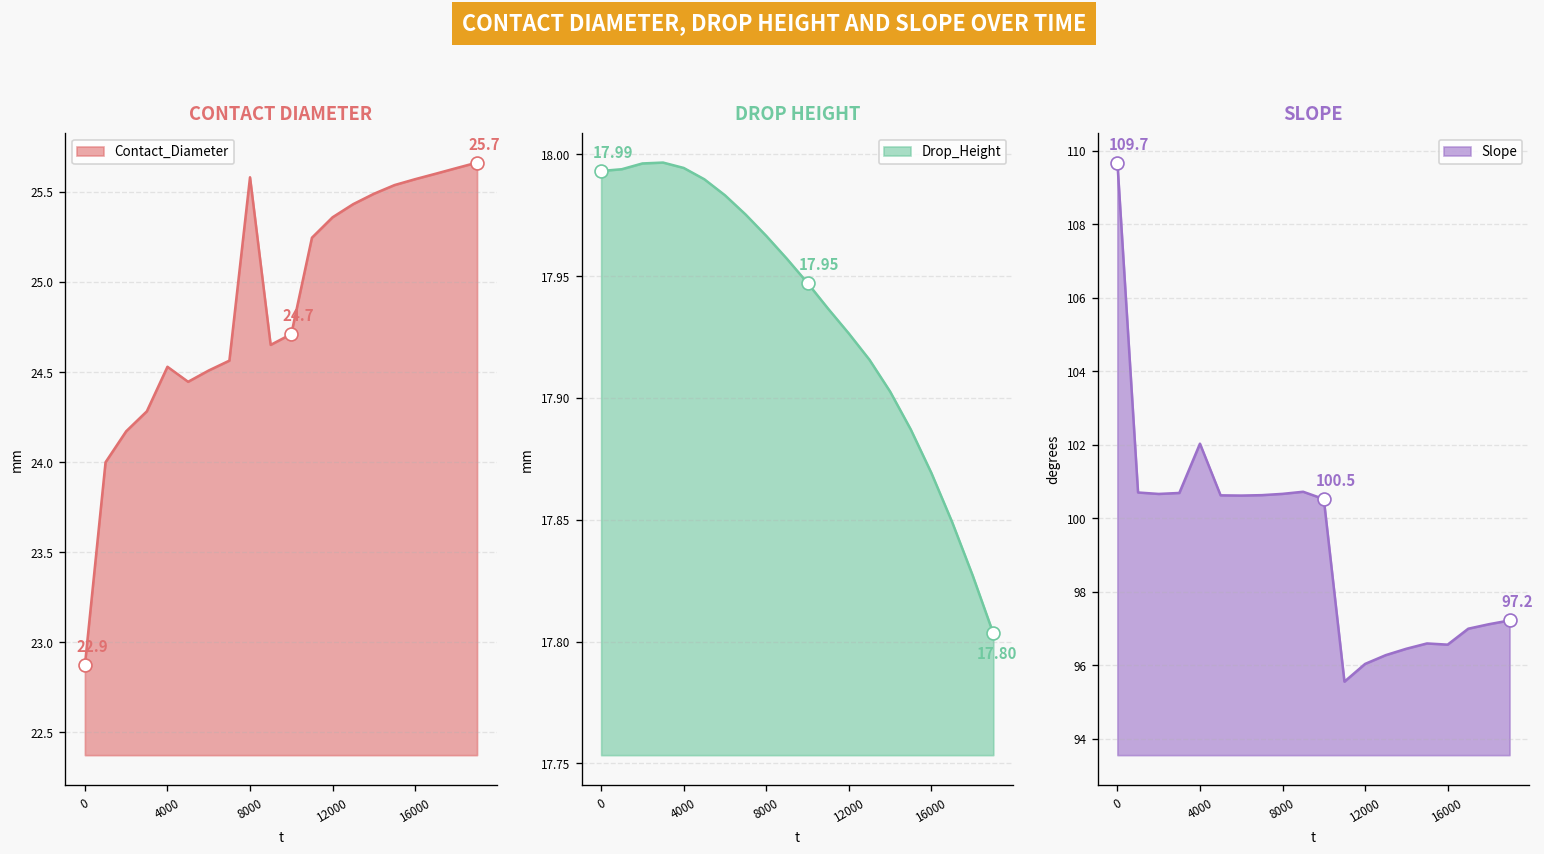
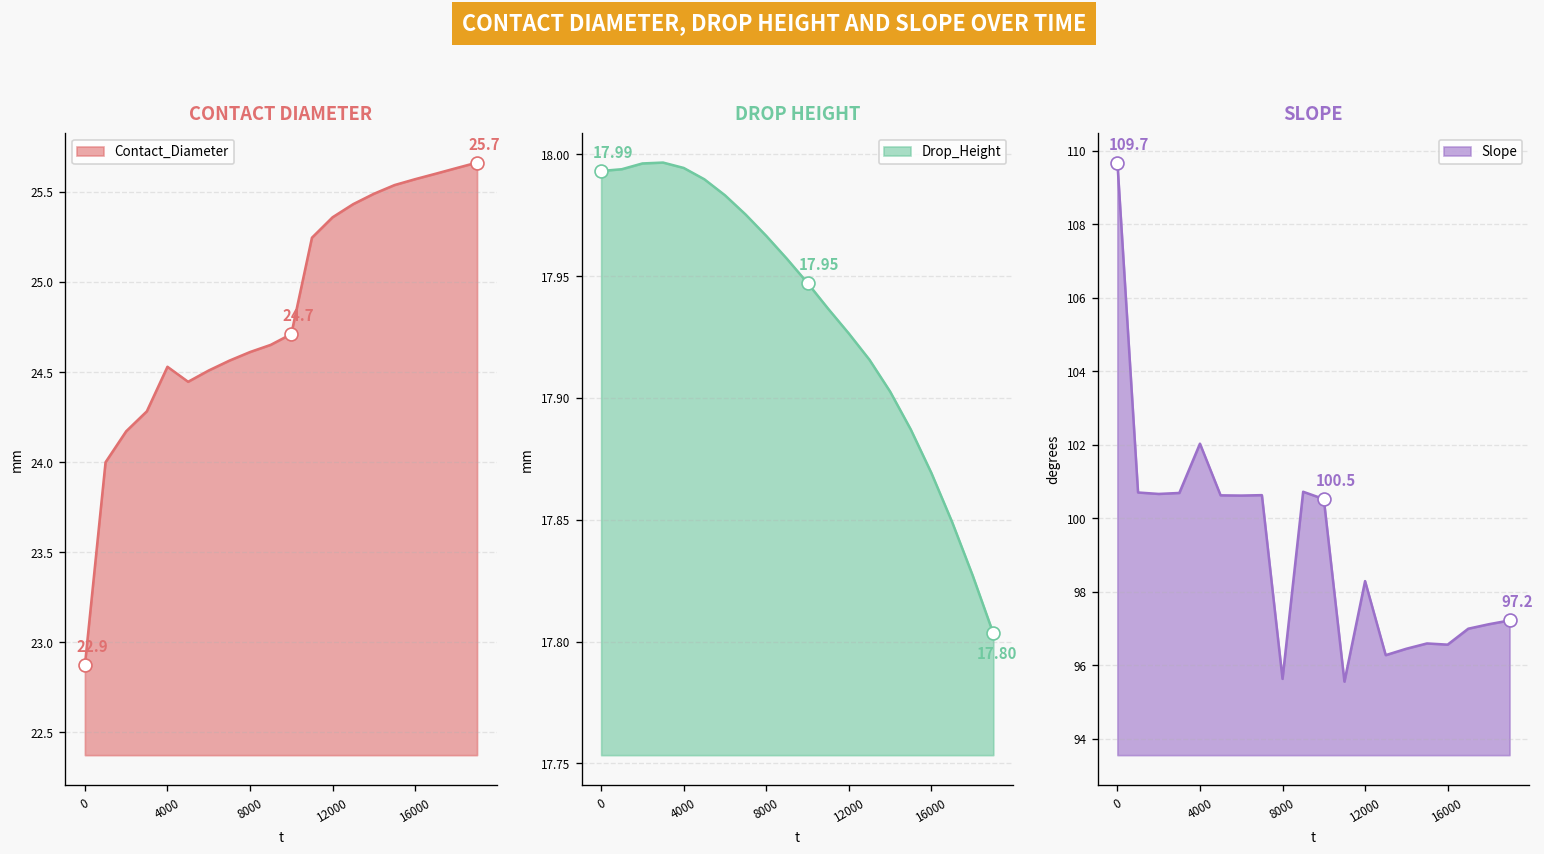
  {
    "CONTACT DIAMETER": {
      "Contact_Diameter": {
        "4000": 24.53,
-       "8000": 25.58,
+       "8000": 24.61,
        "12000": 25.36,
        "16000": 25.57
      }
    },
    "DROP HEIGHT": {
      "Drop_Height": {
        "4000": 17.994,
        "8000": 17.967,
        "12000": 17.926,
        "16000": 17.869
      }
    },
    "SLOPE": {
      "Slope": {
        "4000": 102.0,
-       "8000": 100.7,
-       "12000": 96.0,
+       "8000": 95.6,
+       "12000": 98.3,
        "16000": 96.6
      }
    }
  }
